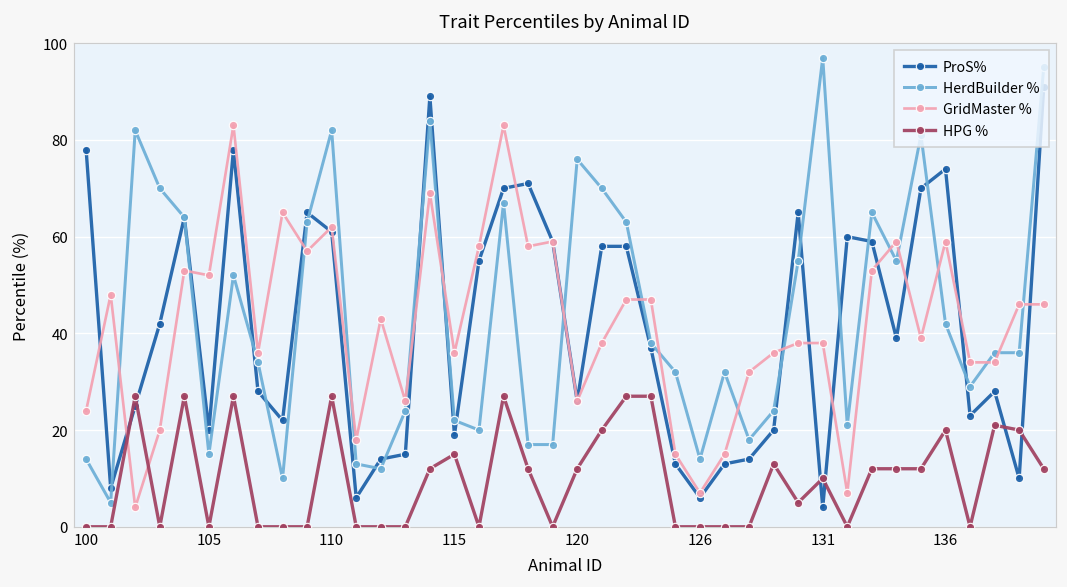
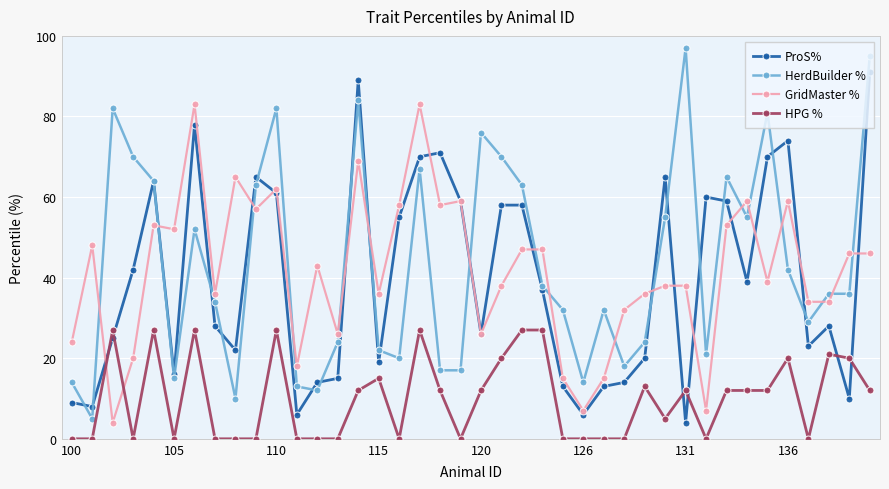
  {
    "ProS%": {
-     "100": 78,
-     "105": 20,
+     "100": 9,
+     "105": 16,
      "110": 61,
      "115": 19,
      "126": 6,
      "131": 4,
      "136": 74
    },
    "HerdBuilder %": {
      "100": 14,
      "105": 15,
      "110": 82,
      "115": 22,
      "120": 76,
      "126": 14,
      "131": 97,
      "136": 42
    },
    "GridMaster %": {
      "100": 24,
      "105": 52,
      "110": 62,
      "115": 36,
      "126": 7,
      "131": 38,
      "136": 59
    },
    "HPG %": {
      "100": 0,
      "105": 0,
      "110": 27,
      "115": 15,
      "120": 12,
      "126": 0,
-     "131": 10,
+     "131": 12,
      "136": 20
    }
  }
